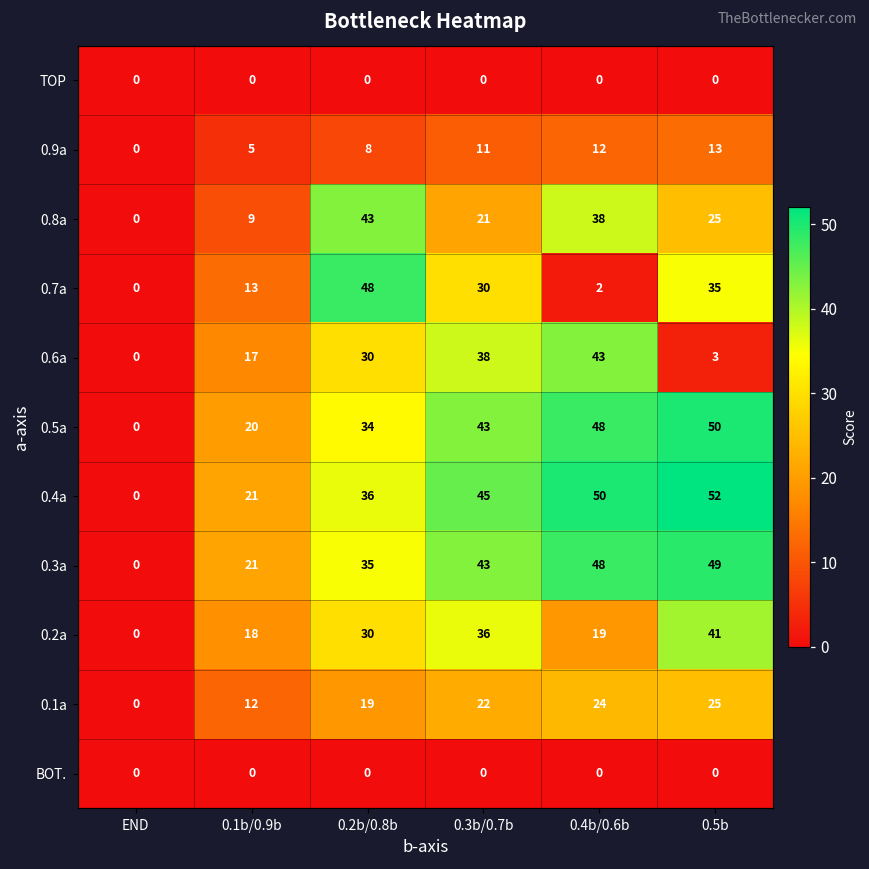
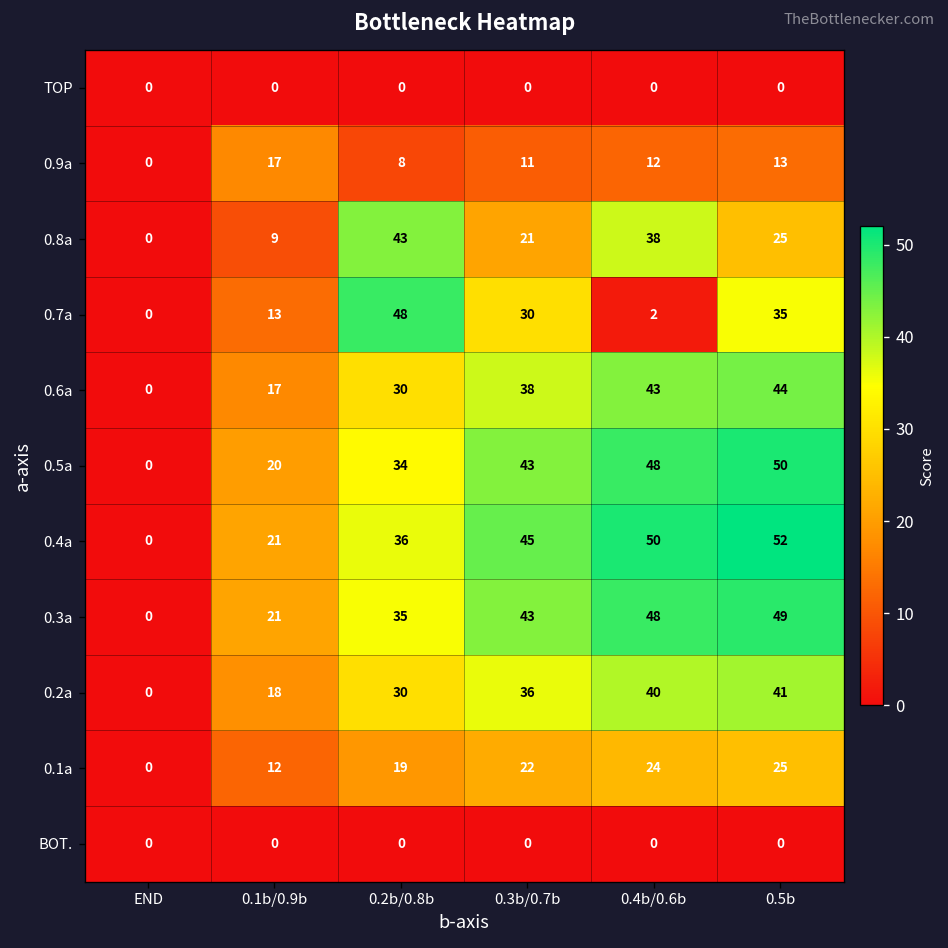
  {
    "TOP": {
      "END": 0,
      "0.1b/0.9b": 0,
      "0.2b/0.8b": 0,
      "0.3b/0.7b": 0,
      "0.4b/0.6b": 0,
      "0.5b": 0
    },
    "0.9a": {
      "END": 0,
-     "0.1b/0.9b": 5,
+     "0.1b/0.9b": 17,
      "0.2b/0.8b": 8,
      "0.3b/0.7b": 11,
      "0.4b/0.6b": 12,
      "0.5b": 13
    },
    "0.8a": {
      "END": 0,
      "0.1b/0.9b": 9,
      "0.2b/0.8b": 43,
      "0.3b/0.7b": 21,
      "0.4b/0.6b": 38,
      "0.5b": 25
    },
    "0.7a": {
      "END": 0,
      "0.1b/0.9b": 13,
      "0.2b/0.8b": 48,
      "0.3b/0.7b": 30,
      "0.4b/0.6b": 2,
      "0.5b": 35
    },
    "0.6a": {
      "END": 0,
      "0.1b/0.9b": 17,
      "0.2b/0.8b": 30,
      "0.3b/0.7b": 38,
      "0.4b/0.6b": 43,
-     "0.5b": 3
+     "0.5b": 44
    },
    "0.5a": {
      "END": 0,
      "0.1b/0.9b": 20,
      "0.2b/0.8b": 34,
      "0.3b/0.7b": 43,
      "0.4b/0.6b": 48,
      "0.5b": 50
    },
    "0.4a": {
      "END": 0,
      "0.1b/0.9b": 21,
      "0.2b/0.8b": 36,
      "0.3b/0.7b": 45,
      "0.4b/0.6b": 50,
      "0.5b": 52
    },
    "0.3a": {
      "END": 0,
      "0.1b/0.9b": 21,
      "0.2b/0.8b": 35,
      "0.3b/0.7b": 43,
      "0.4b/0.6b": 48,
      "0.5b": 49
    },
    "0.2a": {
      "END": 0,
      "0.1b/0.9b": 18,
      "0.2b/0.8b": 30,
      "0.3b/0.7b": 36,
-     "0.4b/0.6b": 19,
+     "0.4b/0.6b": 40,
      "0.5b": 41
    },
    "0.1a": {
      "END": 0,
      "0.1b/0.9b": 12,
      "0.2b/0.8b": 19,
      "0.3b/0.7b": 22,
      "0.4b/0.6b": 24,
      "0.5b": 25
    },
    "BOT.": {
      "END": 0,
      "0.1b/0.9b": 0,
      "0.2b/0.8b": 0,
      "0.3b/0.7b": 0,
      "0.4b/0.6b": 0,
      "0.5b": 0
    }
  }
